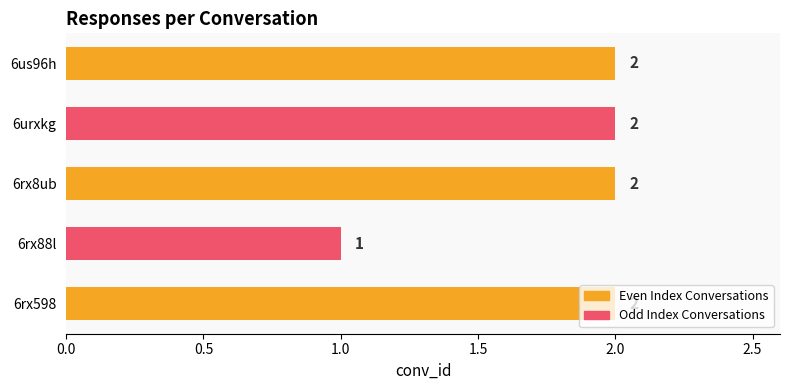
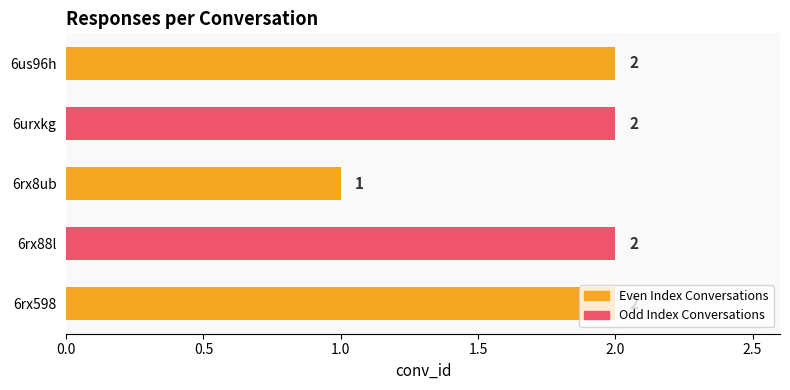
  {
    "6us96h": 2,
    "6urxkg": 2,
-   "6rx8ub": 2,
-   "6rx88l": 1
+   "6rx8ub": 1,
+   "6rx88l": 2
  }
